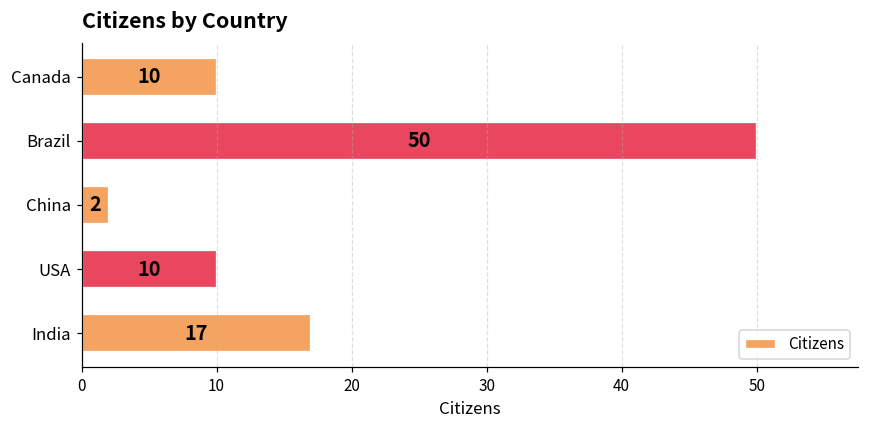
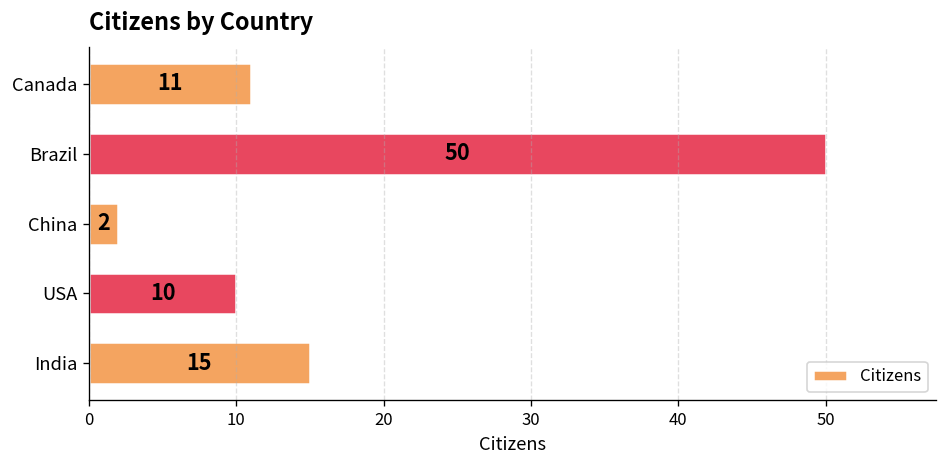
  {
-   "Canada": 10,
+   "Canada": 11,
    "Brazil": 50,
    "China": 2,
    "USA": 10,
-   "India": 17
+   "India": 15
  }
